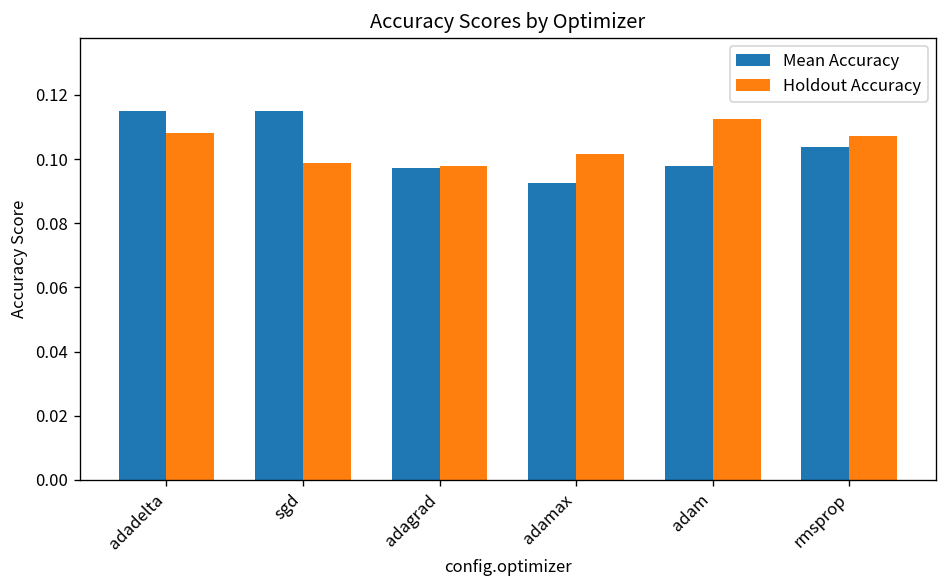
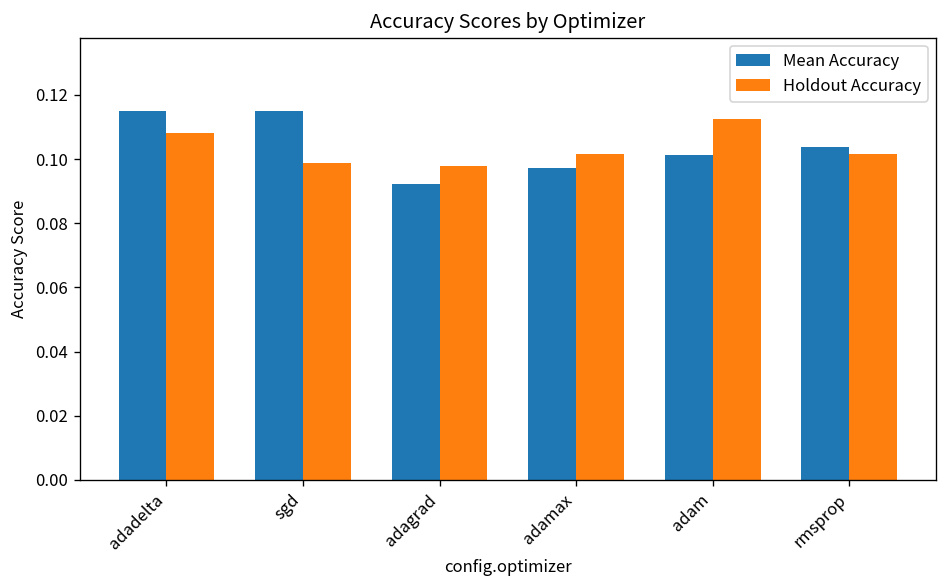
  {
    "Mean Accuracy": {
      "adadelta": 0.115,
      "sgd": 0.115,
-     "adagrad": 0.097,
-     "adamax": 0.093,
-     "adam": 0.098,
+     "adagrad": 0.092,
+     "adamax": 0.097,
+     "adam": 0.101,
      "rmsprop": 0.104
    },
    "Holdout Accuracy": {
      "adadelta": 0.108,
      "sgd": 0.099,
      "adagrad": 0.098,
      "adamax": 0.101,
      "adam": 0.112,
-     "rmsprop": 0.107
+     "rmsprop": 0.101
    }
  }
